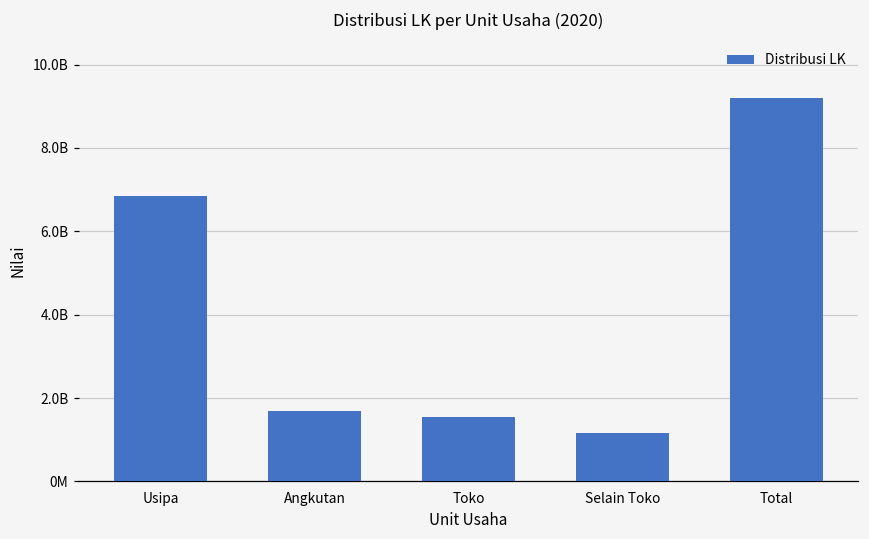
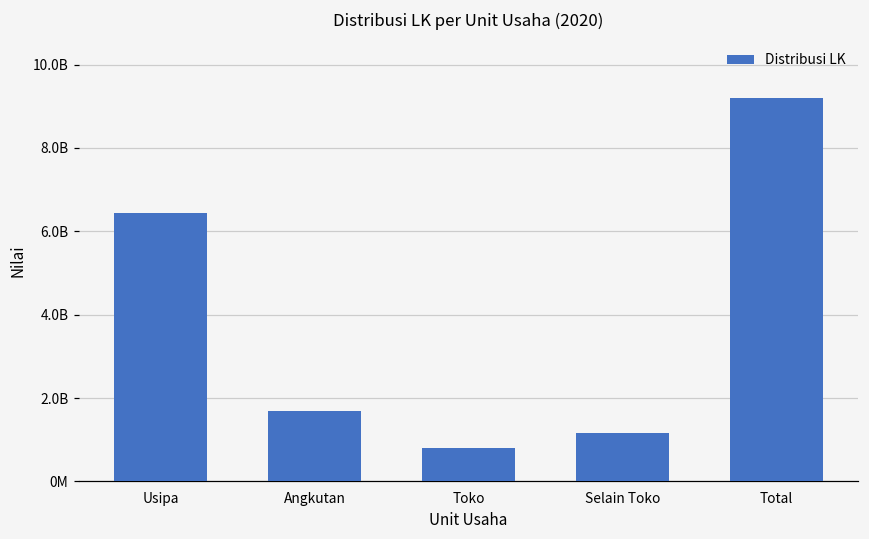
  {
-   "Usipa": 6800000000,
+   "Usipa": 6400000000,
    "Angkutan": 1700000000,
-   "Toko": 1500000000,
+   "Toko": 800000000,
    "Selain Toko": 1200000000,
    "Total": 9200000000
  }
